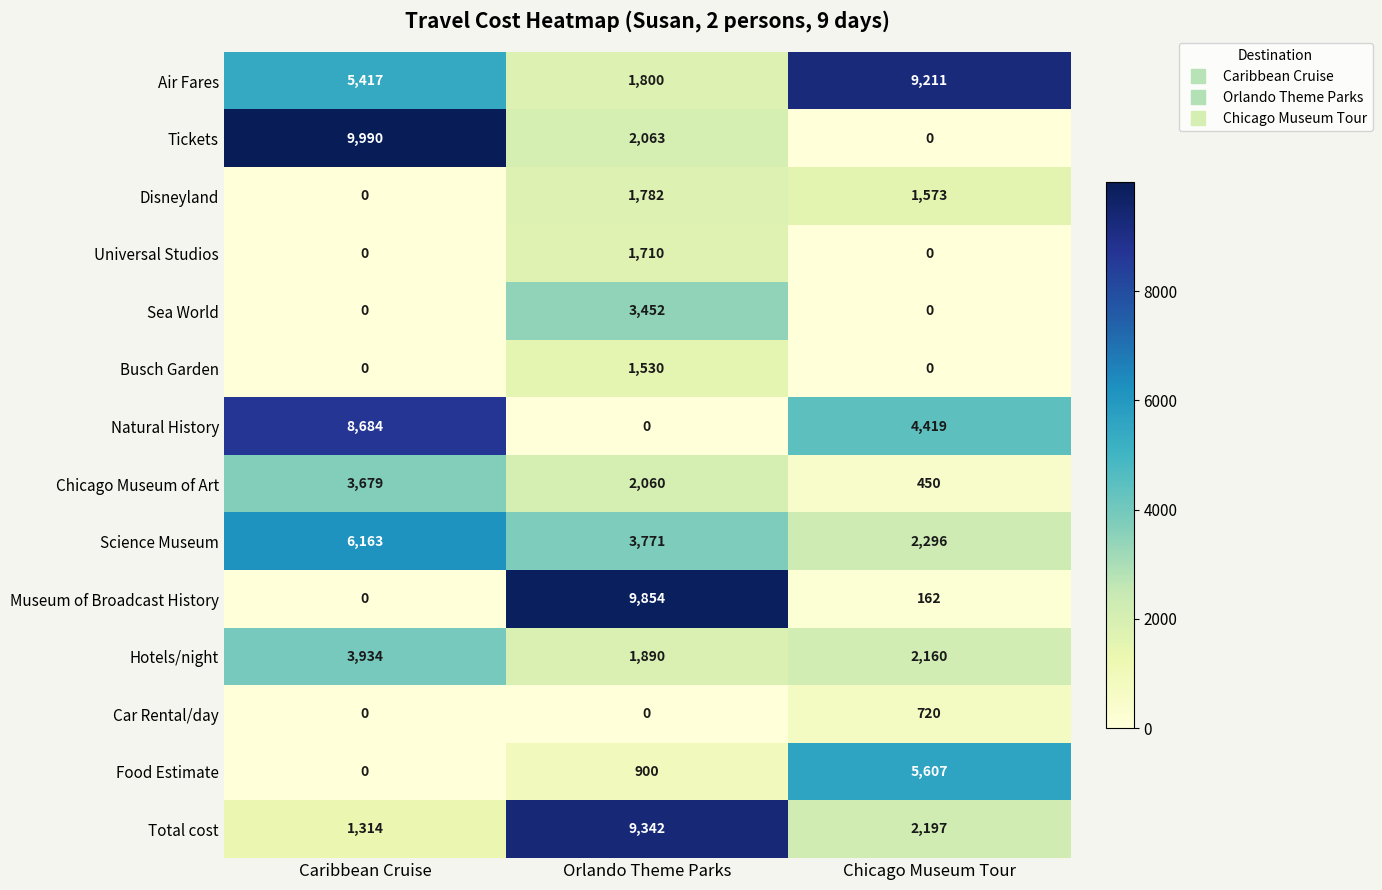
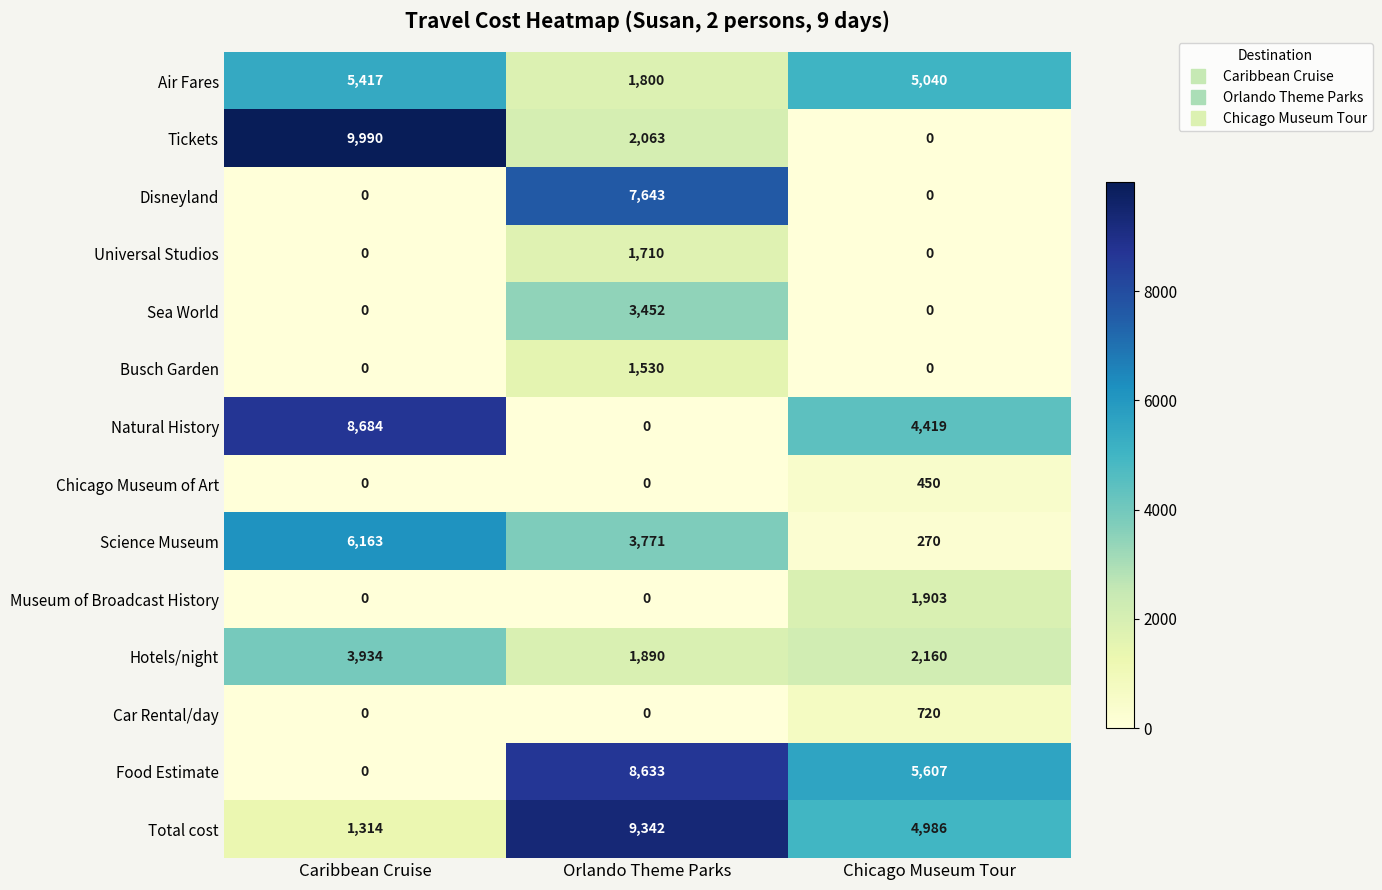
  {
    "Air Fares": {
      "Caribbean Cruise": "5,417",
      "Orlando Theme Parks": "1,800",
-     "Chicago Museum Tour": "9,211"
+     "Chicago Museum Tour": "5,040"
    },
    "Tickets": {
      "Caribbean Cruise": "9,990",
      "Orlando Theme Parks": "2,063",
      "Chicago Museum Tour": "0"
    },
    "Disneyland": {
      "Caribbean Cruise": "0",
-     "Orlando Theme Parks": "1,782",
-     "Chicago Museum Tour": "1,573"
+     "Orlando Theme Parks": "7,643",
+     "Chicago Museum Tour": "0"
    },
    "Universal Studios": {
      "Caribbean Cruise": "0",
      "Orlando Theme Parks": "1,710",
      "Chicago Museum Tour": "0"
    },
    "Sea World": {
      "Caribbean Cruise": "0",
      "Orlando Theme Parks": "3,452",
      "Chicago Museum Tour": "0"
    },
    "Busch Garden": {
      "Caribbean Cruise": "0",
      "Orlando Theme Parks": "1,530",
      "Chicago Museum Tour": "0"
    },
    "Natural History": {
      "Caribbean Cruise": "8,684",
      "Orlando Theme Parks": "0",
      "Chicago Museum Tour": "4,419"
    },
    "Chicago Museum of Art": {
-     "Caribbean Cruise": "3,679",
-     "Orlando Theme Parks": "2,060",
+     "Caribbean Cruise": "0",
+     "Orlando Theme Parks": "0",
      "Chicago Museum Tour": "450"
    },
    "Science Museum": {
      "Caribbean Cruise": "6,163",
      "Orlando Theme Parks": "3,771",
-     "Chicago Museum Tour": "2,296"
+     "Chicago Museum Tour": "270"
    },
    "Museum of Broadcast History": {
      "Caribbean Cruise": "0",
-     "Orlando Theme Parks": "9,854",
-     "Chicago Museum Tour": "162"
+     "Orlando Theme Parks": "0",
+     "Chicago Museum Tour": "1,903"
    },
    "Hotels/night": {
      "Caribbean Cruise": "3,934",
      "Orlando Theme Parks": "1,890",
      "Chicago Museum Tour": "2,160"
    },
    "Car Rental/day": {
      "Caribbean Cruise": "0",
      "Orlando Theme Parks": "0",
      "Chicago Museum Tour": "720"
    },
    "Food Estimate": {
      "Caribbean Cruise": "0",
-     "Orlando Theme Parks": "900",
+     "Orlando Theme Parks": "8,633",
      "Chicago Museum Tour": "5,607"
    },
    "Total cost": {
      "Caribbean Cruise": "1,314",
      "Orlando Theme Parks": "9,342",
-     "Chicago Museum Tour": "2,197"
+     "Chicago Museum Tour": "4,986"
    }
  }
